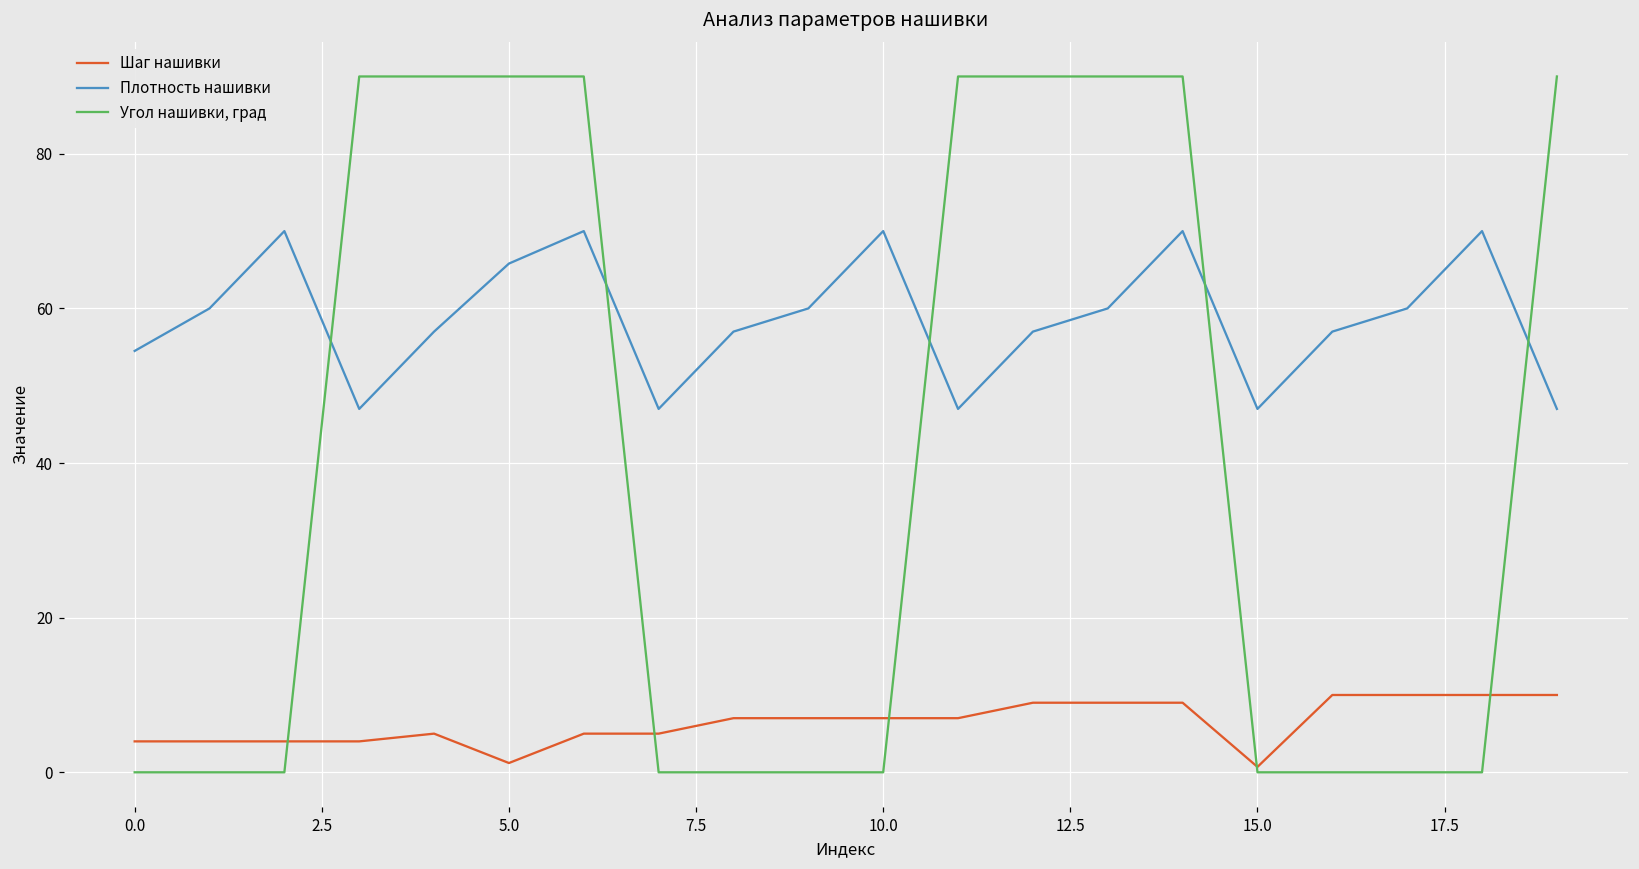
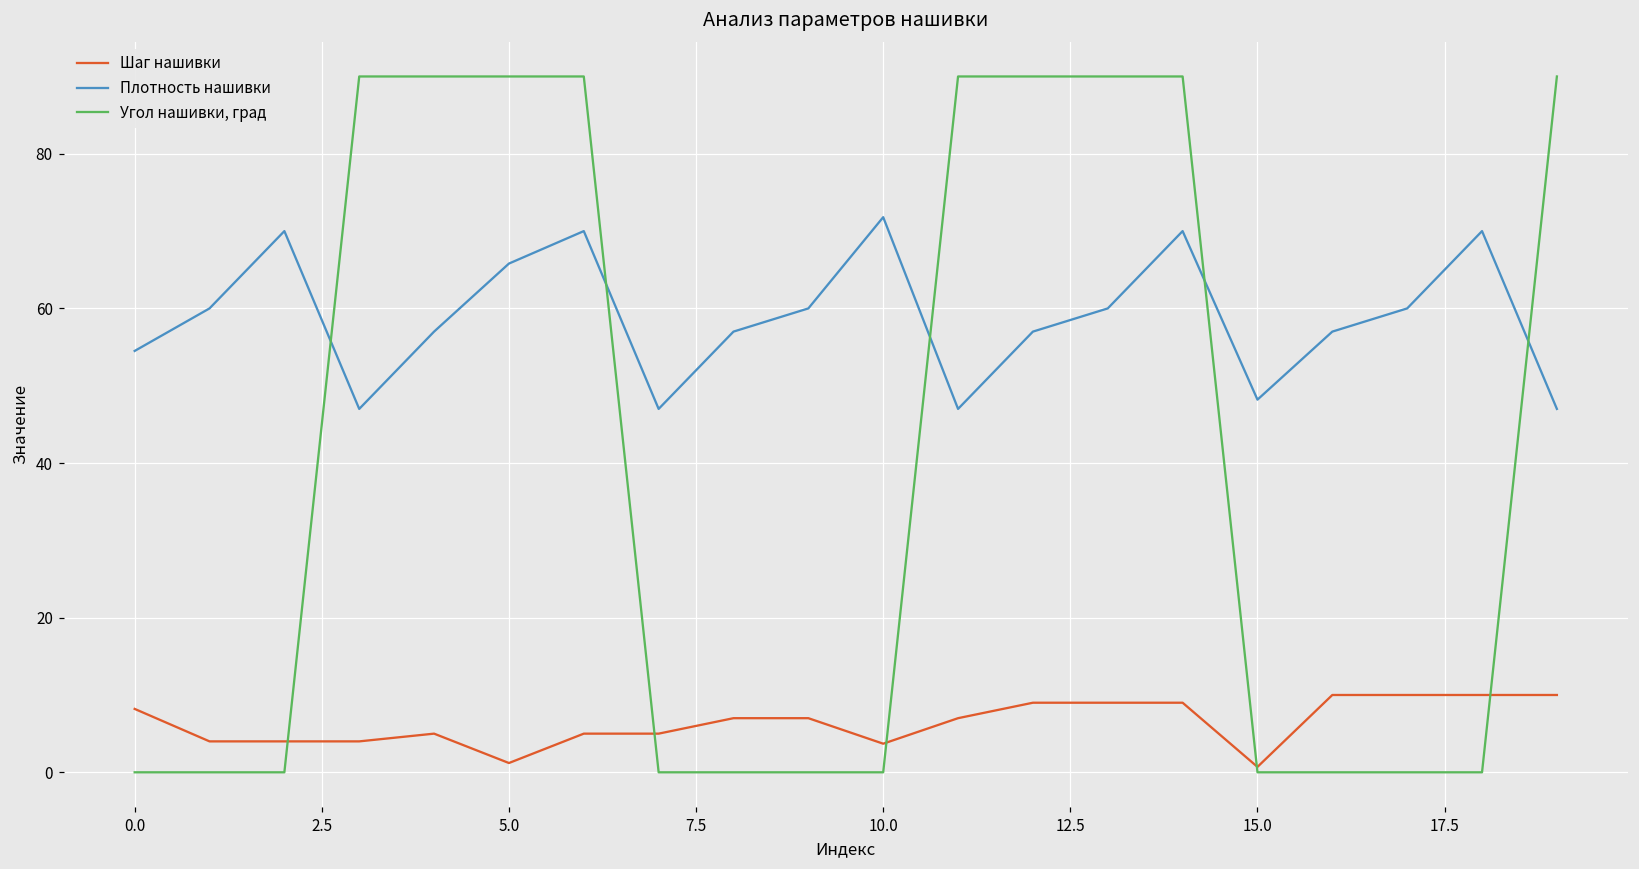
  {
    "Шаг нашивки": {
-     "0.0": 4,
+     "0.0": 8,
      "5.0": 1,
-     "10.0": 7,
+     "10.0": 4,
      "15.0": 1
    },
    "Плотность нашивки": {
      "0.0": 55,
      "5.0": 66,
-     "10.0": 70,
-     "15.0": 47
+     "10.0": 72,
+     "15.0": 48
    },
    "Угол нашивки, град": {
      "0.0": 0,
      "5.0": 90,
      "10.0": 0,
      "15.0": 0
    }
  }
